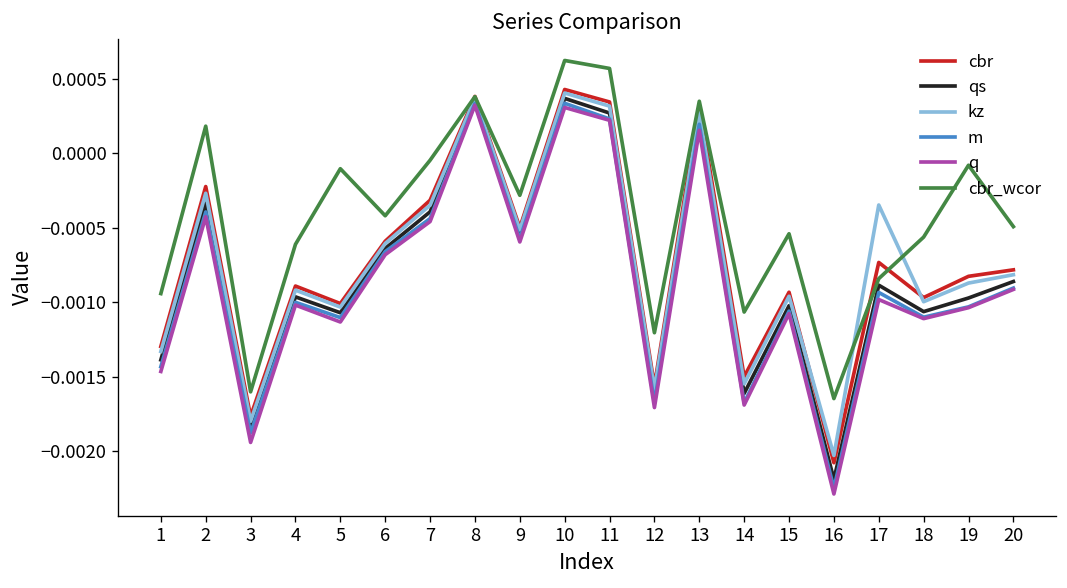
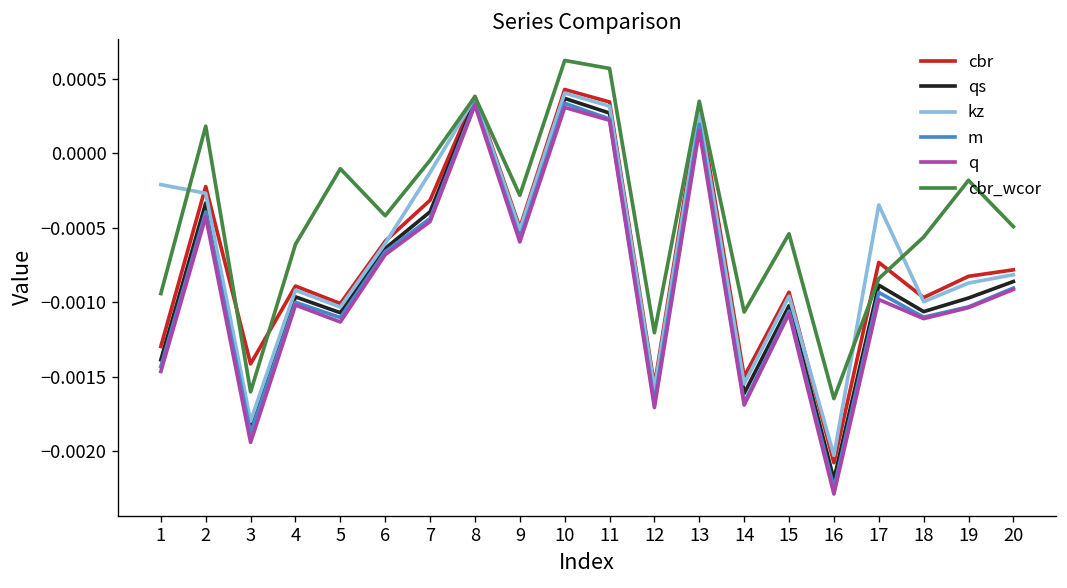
  {
    "cbr": {
      "1": -0.00130,
      "2": -0.00022,
-     "3": -0.00177,
+     "3": -0.00141,
      "4": -0.00089,
      "5": -0.00101,
      "7": -0.00032,
      "10": 0.00043,
      "11": 0.00034,
      "12": -0.00156,
      "13": 0.00032,
      "14": -0.00150,
      "15": -0.00093,
      "16": -0.00208,
      "17": -0.00073,
      "18": -0.00097,
      "19": -0.00083,
      "20": -0.00078
    },
    "qs": {
      "1": -0.00139,
      "2": -0.00033,
      "3": -0.00183,
      "4": -0.00096,
      "5": -0.00107,
      "6": -0.00064,
      "7": -0.00039,
      "10": 0.00037,
      "11": 0.00027,
      "12": -0.00164,
      "14": -0.00161,
      "15": -0.00102,
      "16": -0.00219,
      "17": -0.00089,
      "18": -0.00106,
      "19": -0.00097,
      "20": -0.00086
    },
    "kz": {
-     "1": -0.00133,
+     "1": -0.00021,
      "2": -0.00027,
      "3": -0.00180,
      "4": -0.00092,
      "5": -0.00103,
-     "7": -0.00035,
+     "7": -0.00013,
      "10": 0.00040,
      "11": 0.00032,
      "12": -0.00158,
      "14": -0.00155,
      "15": -0.00096,
      "16": -0.00203,
      "17": -0.00035,
      "18": -0.00100,
      "19": -0.00087,
      "20": -0.00082
    },
    "m": {
      "1": -0.00143,
      "2": -0.00039,
      "3": -0.00188,
      "5": -0.00110,
      "10": 0.00033,
      "12": -0.00168,
      "13": 0.00019,
      "16": -0.00225,
      "17": -0.00094
    },
    "q": {
      "1": -0.00147,
      "2": -0.00043,
      "3": -0.00194,
      "5": -0.00113,
      "9": -0.00060,
      "10": 0.00031,
      "12": -0.00171,
      "13": 0.00015,
      "16": -0.00229,
      "17": -0.00098
    },
    "cbr_wcor": {
      "1": -0.00094,
      "2": 0.00018,
      "3": -0.00160,
      "4": -0.00061,
      "5": -0.00010,
      "6": -0.00042,
      "7": -0.00005,
      "9": -0.00028,
      "10": 0.00062,
      "11": 0.00057,
      "12": -0.00121,
      "13": 0.00035,
      "14": -0.00107,
      "15": -0.00054,
      "16": -0.00165,
      "17": -0.00084,
      "18": -0.00056,
-     "19": -0.00008,
+     "19": -0.00018,
      "20": -0.00049
    }
  }
